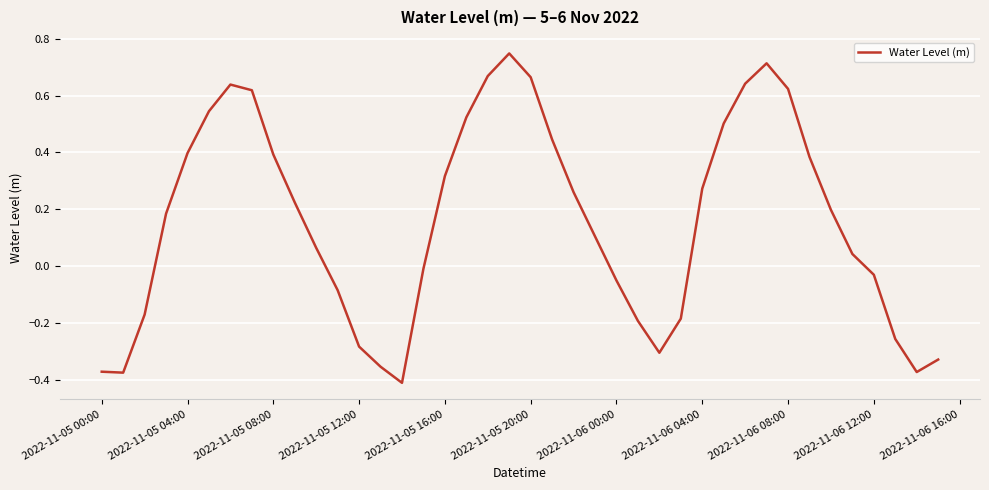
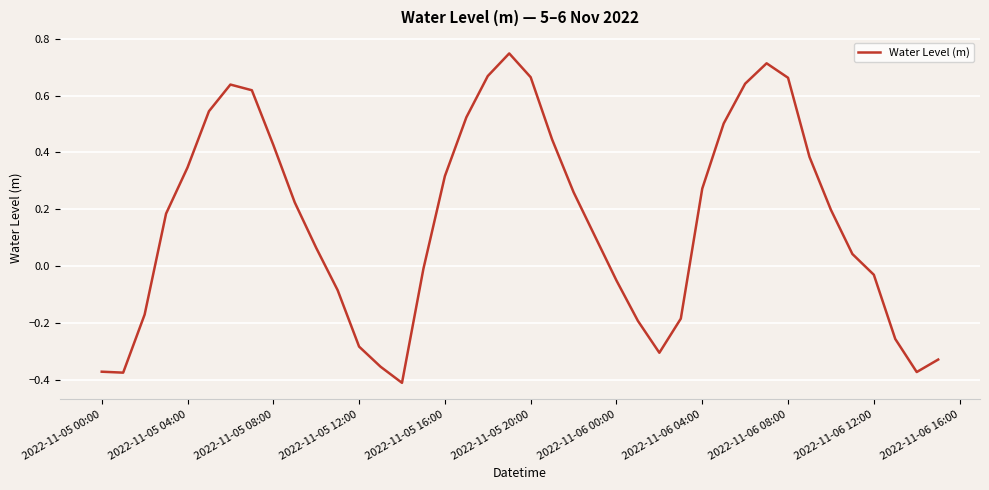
  {
    "2022-11-05 00:00": -0.37,
-   "2022-11-05 04:00": 0.40,
-   "2022-11-05 08:00": 0.39,
+   "2022-11-05 04:00": 0.35,
+   "2022-11-05 08:00": 0.43,
    "2022-11-05 12:00": -0.28,
    "2022-11-05 16:00": 0.32,
    "2022-11-05 20:00": 0.66,
    "2022-11-06 00:00": -0.05,
    "2022-11-06 04:00": 0.27,
-   "2022-11-06 08:00": 0.62,
+   "2022-11-06 08:00": 0.66,
    "2022-11-06 12:00": -0.03
  }
